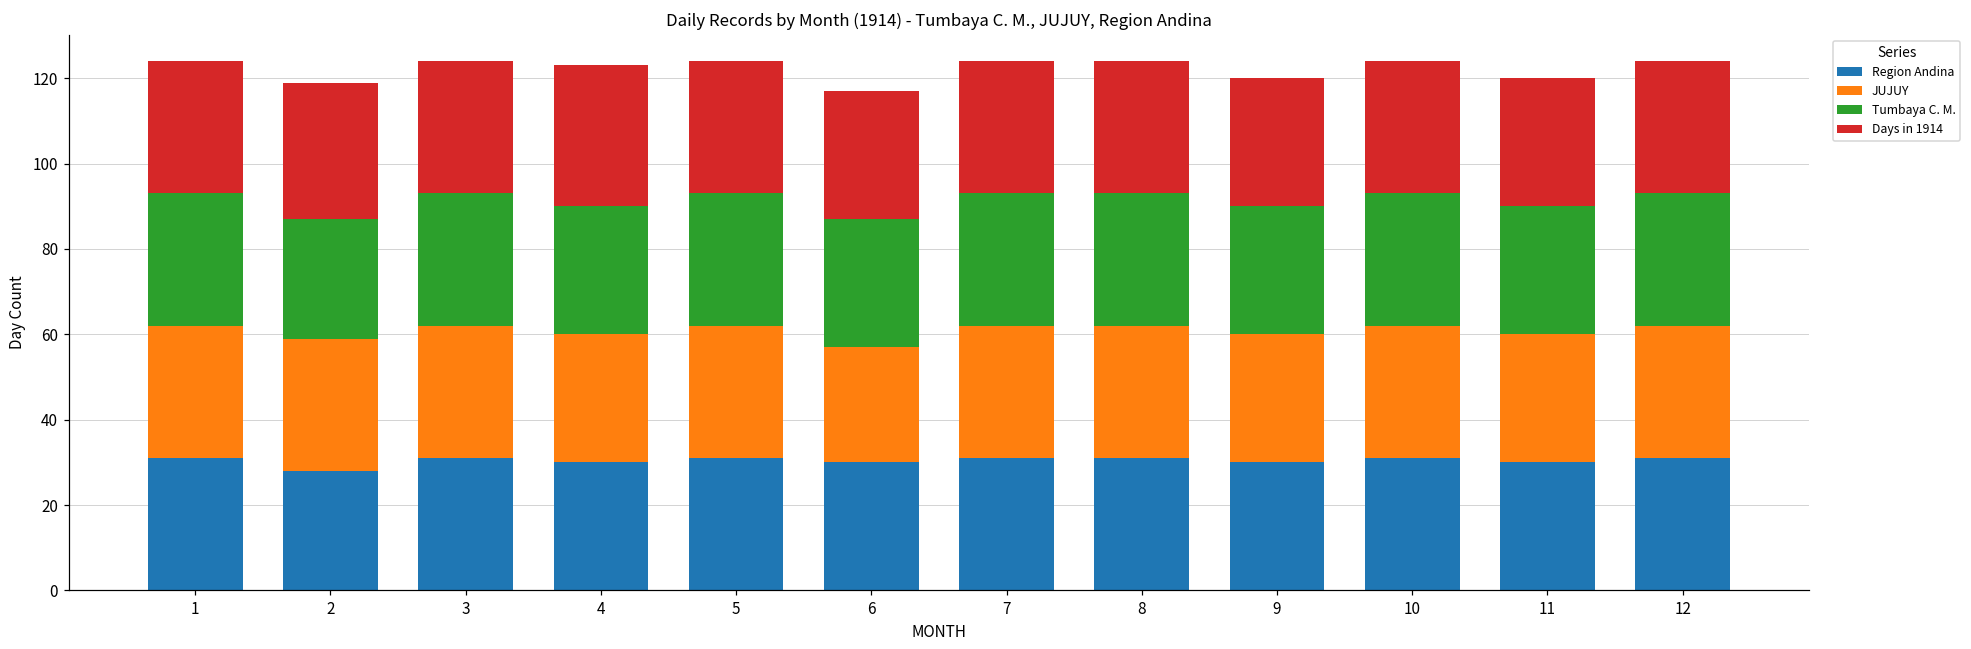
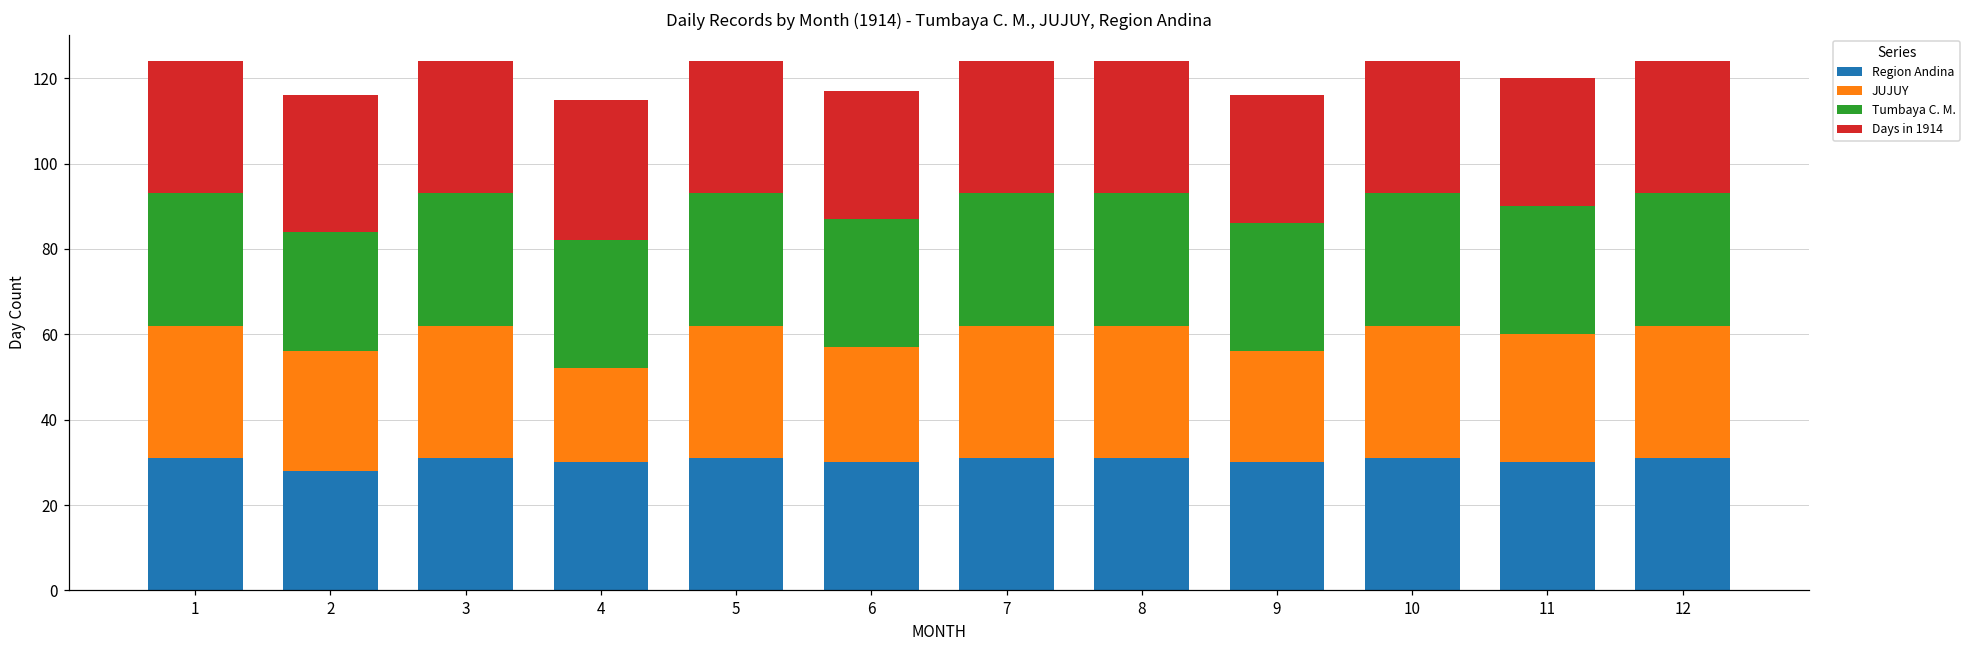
  {
    "Region Andina": {
      "1": 31,
      "2": 28,
      "3": 31,
      "4": 30,
      "5": 31,
      "6": 30,
      "7": 31,
      "8": 31,
      "9": 30,
      "10": 31,
      "11": 30,
      "12": 31
    },
    "JUJUY": {
      "1": 31,
-     "2": 31,
+     "2": 28,
      "3": 31,
-     "4": 30,
+     "4": 22,
      "5": 31,
      "6": 27,
      "7": 31,
      "8": 31,
-     "9": 30,
+     "9": 26,
      "10": 31,
      "11": 30,
      "12": 31
    },
    "Tumbaya C. M.": {
      "1": 31,
      "2": 28,
      "3": 31,
      "4": 30,
      "5": 31,
      "6": 30,
      "7": 31,
      "8": 31,
      "9": 30,
      "10": 31,
      "11": 30,
      "12": 31
    },
    "Days in 1914": {
      "1": 31,
      "2": 32,
      "3": 31,
      "4": 33,
      "5": 31,
      "6": 30,
      "7": 31,
      "8": 31,
      "9": 30,
      "10": 31,
      "11": 30,
      "12": 31
    }
  }
